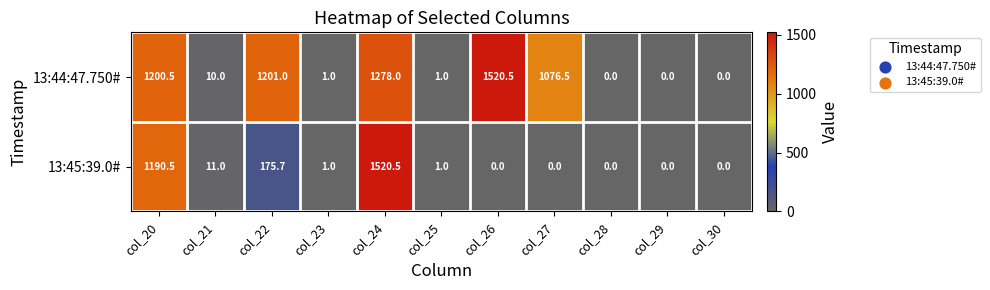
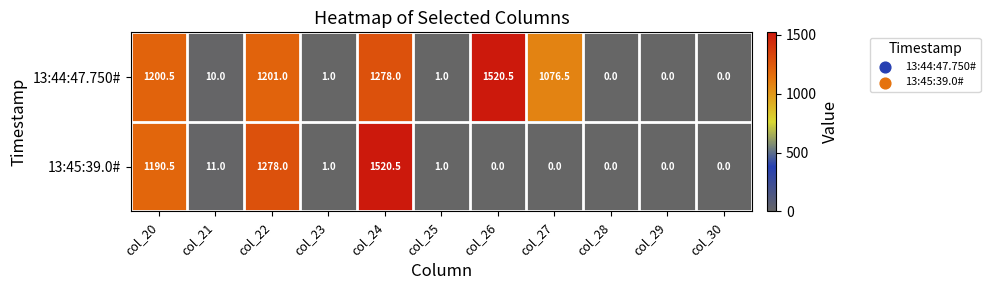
  {
    "13:44:47.750#": {
      "col_20": 1200.5,
      "col_21": 10.0,
      "col_22": 1201.0,
      "col_23": 1.0,
      "col_24": 1278.0,
      "col_25": 1.0,
      "col_26": 1520.5,
      "col_27": 1076.5,
      "col_28": 0.0,
      "col_29": 0.0,
      "col_30": 0.0
    },
    "13:45:39.0#": {
      "col_20": 1190.5,
      "col_21": 11.0,
-     "col_22": 175.7,
+     "col_22": 1278.0,
      "col_23": 1.0,
      "col_24": 1520.5,
      "col_25": 1.0,
      "col_26": 0.0,
      "col_27": 0.0,
      "col_28": 0.0,
      "col_29": 0.0,
      "col_30": 0.0
    }
  }
